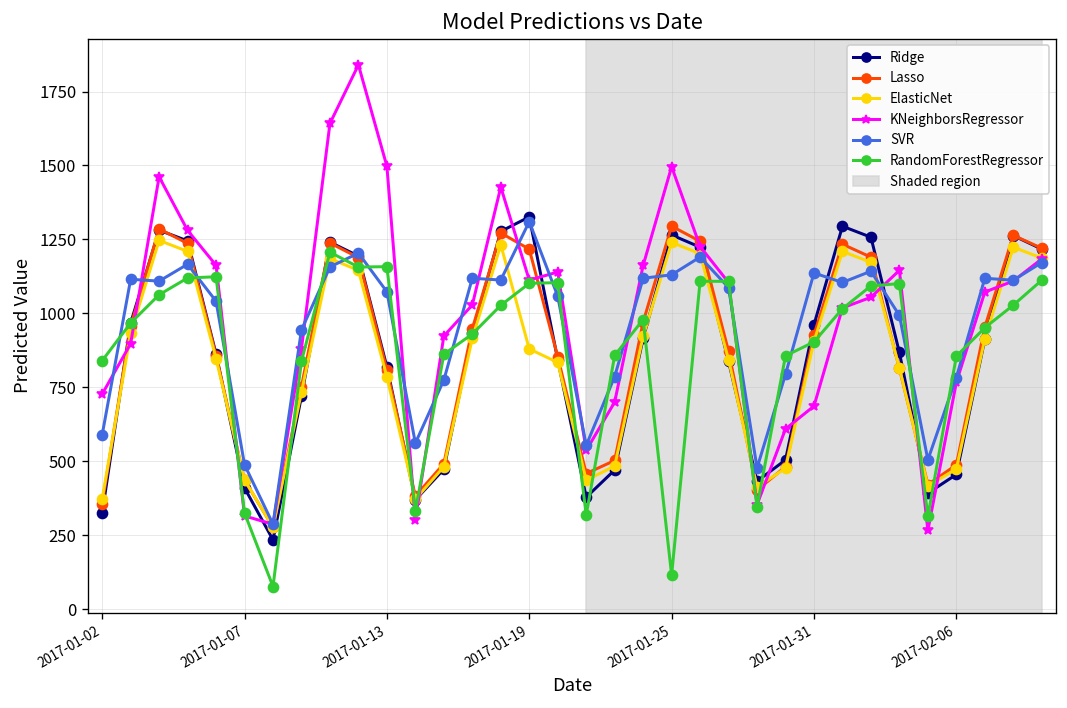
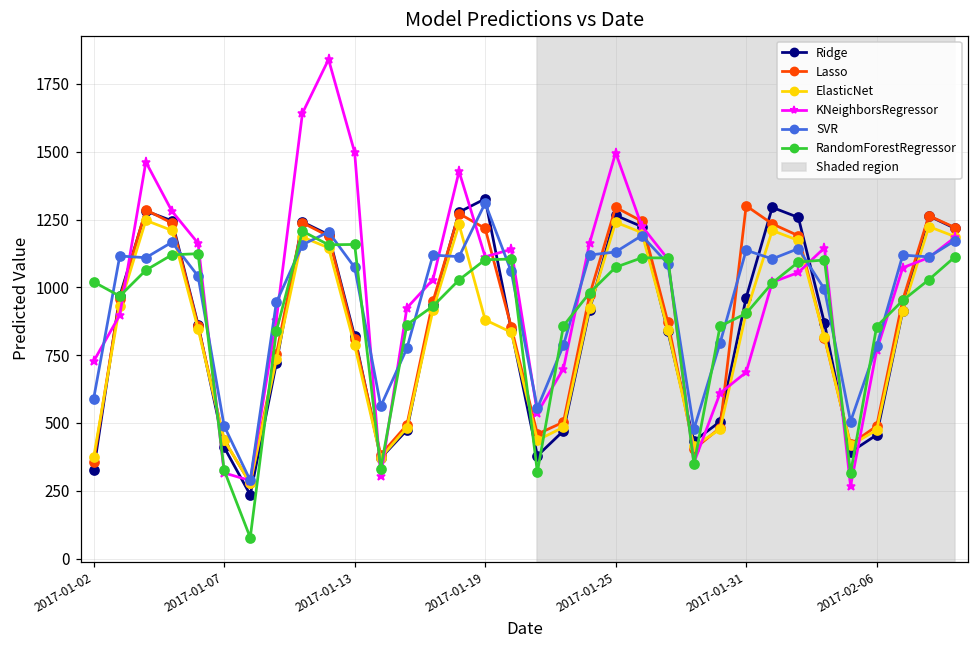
  {
    "Ridge": {
      "2017-01-02": 330,
      "2017-01-07": 410,
      "2017-01-13": 820,
      "2017-01-19": 1330,
      "2017-01-25": 1270,
      "2017-01-31": 960,
      "2017-02-06": 460
    },
    "Lasso": {
      "2017-01-02": 360,
      "2017-01-13": 810,
      "2017-01-19": 1220,
      "2017-01-25": 1290,
-     "2017-01-31": 930,
+     "2017-01-31": 1300,
      "2017-02-06": 490
    },
    "ElasticNet": {
      "2017-01-02": 370,
      "2017-01-13": 790,
      "2017-01-19": 880,
      "2017-01-25": 1240,
      "2017-02-06": 470
    },
    "KNeighborsRegressor": {
      "2017-01-02": 730,
      "2017-01-13": 1500,
      "2017-01-19": 1110,
      "2017-01-25": 1500,
      "2017-01-31": 690,
      "2017-02-06": 770
    },
    "SVR": {
      "2017-01-02": 590,
      "2017-01-07": 490,
      "2017-01-13": 1070,
      "2017-01-19": 1310,
      "2017-01-25": 1130,
      "2017-01-31": 1140,
      "2017-02-06": 780
    },
    "RandomForestRegressor": {
-     "2017-01-02": 840,
+     "2017-01-02": 1020,
      "2017-01-13": 1160,
      "2017-01-19": 1100,
-     "2017-01-25": 120,
+     "2017-01-25": 1070,
      "2017-02-06": 860
    }
  }
